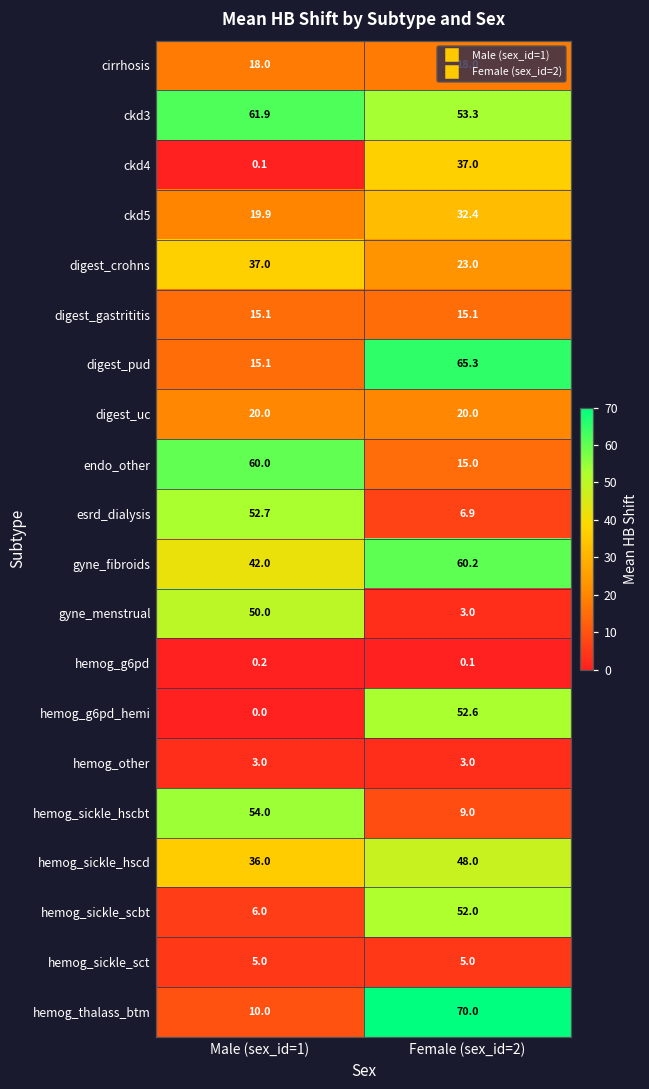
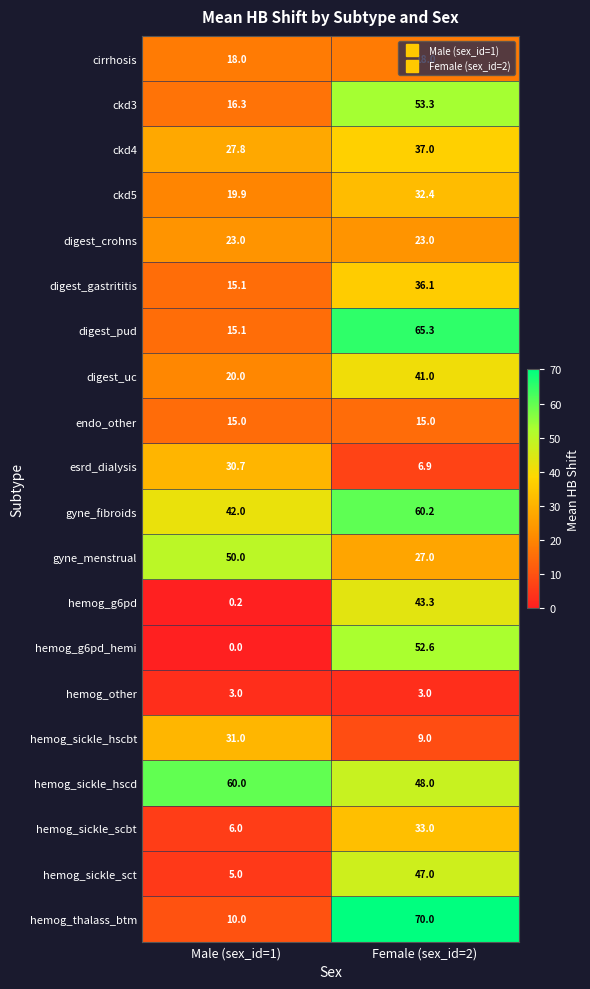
  {
    "cirrhosis": {
      "Male (sex_id=1)": 18.0
    },
    "ckd3": {
-     "Male (sex_id=1)": 61.9,
+     "Male (sex_id=1)": 16.3,
      "Female (sex_id=2)": 53.3
    },
    "ckd4": {
-     "Male (sex_id=1)": 0.1,
+     "Male (sex_id=1)": 27.8,
      "Female (sex_id=2)": 37.0
    },
    "ckd5": {
      "Male (sex_id=1)": 19.9,
      "Female (sex_id=2)": 32.4
    },
    "digest_crohns": {
-     "Male (sex_id=1)": 37.0,
+     "Male (sex_id=1)": 23.0,
      "Female (sex_id=2)": 23.0
    },
    "digest_gastrititis": {
      "Male (sex_id=1)": 15.1,
-     "Female (sex_id=2)": 15.1
+     "Female (sex_id=2)": 36.1
    },
    "digest_pud": {
      "Male (sex_id=1)": 15.1,
      "Female (sex_id=2)": 65.3
    },
    "digest_uc": {
      "Male (sex_id=1)": 20.0,
-     "Female (sex_id=2)": 20.0
+     "Female (sex_id=2)": 41.0
    },
    "endo_other": {
-     "Male (sex_id=1)": 60.0,
+     "Male (sex_id=1)": 15.0,
      "Female (sex_id=2)": 15.0
    },
    "esrd_dialysis": {
-     "Male (sex_id=1)": 52.7,
+     "Male (sex_id=1)": 30.7,
      "Female (sex_id=2)": 6.9
    },
    "gyne_fibroids": {
      "Male (sex_id=1)": 42.0,
      "Female (sex_id=2)": 60.2
    },
    "gyne_menstrual": {
      "Male (sex_id=1)": 50.0,
-     "Female (sex_id=2)": 3.0
+     "Female (sex_id=2)": 27.0
    },
    "hemog_g6pd": {
      "Male (sex_id=1)": 0.2,
-     "Female (sex_id=2)": 0.1
+     "Female (sex_id=2)": 43.3
    },
    "hemog_g6pd_hemi": {
      "Male (sex_id=1)": 0.0,
      "Female (sex_id=2)": 52.6
    },
    "hemog_other": {
      "Male (sex_id=1)": 3.0,
      "Female (sex_id=2)": 3.0
    },
    "hemog_sickle_hscbt": {
-     "Male (sex_id=1)": 54.0,
+     "Male (sex_id=1)": 31.0,
      "Female (sex_id=2)": 9.0
    },
    "hemog_sickle_hscd": {
-     "Male (sex_id=1)": 36.0,
+     "Male (sex_id=1)": 60.0,
      "Female (sex_id=2)": 48.0
    },
    "hemog_sickle_scbt": {
      "Male (sex_id=1)": 6.0,
-     "Female (sex_id=2)": 52.0
+     "Female (sex_id=2)": 33.0
    },
    "hemog_sickle_sct": {
      "Male (sex_id=1)": 5.0,
-     "Female (sex_id=2)": 5.0
+     "Female (sex_id=2)": 47.0
    },
    "hemog_thalass_btm": {
      "Male (sex_id=1)": 10.0,
      "Female (sex_id=2)": 70.0
    }
  }
